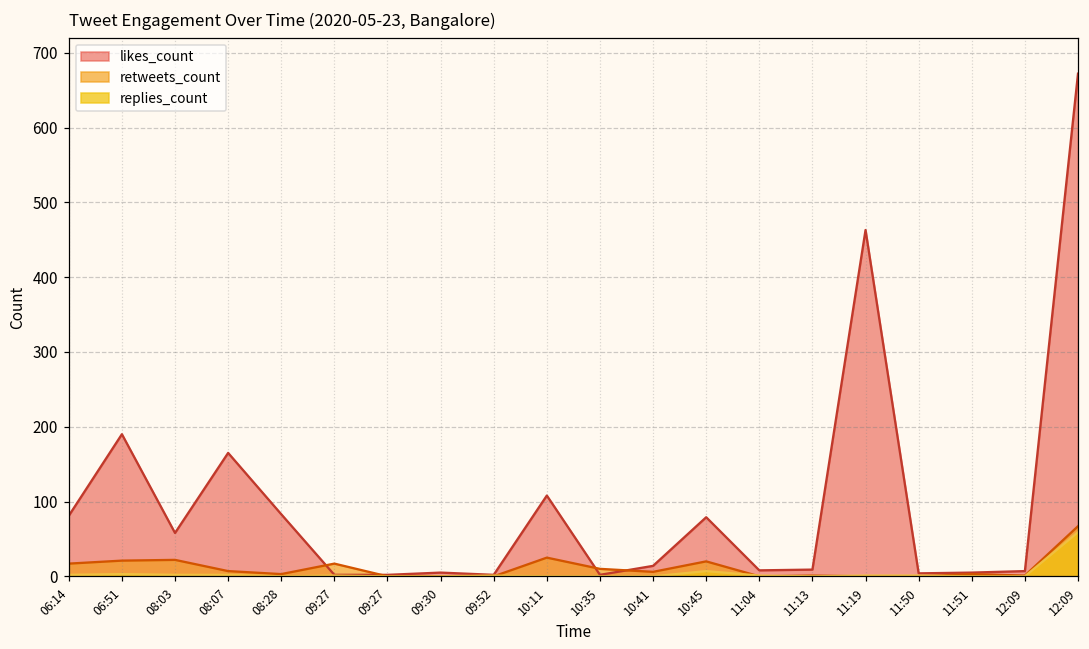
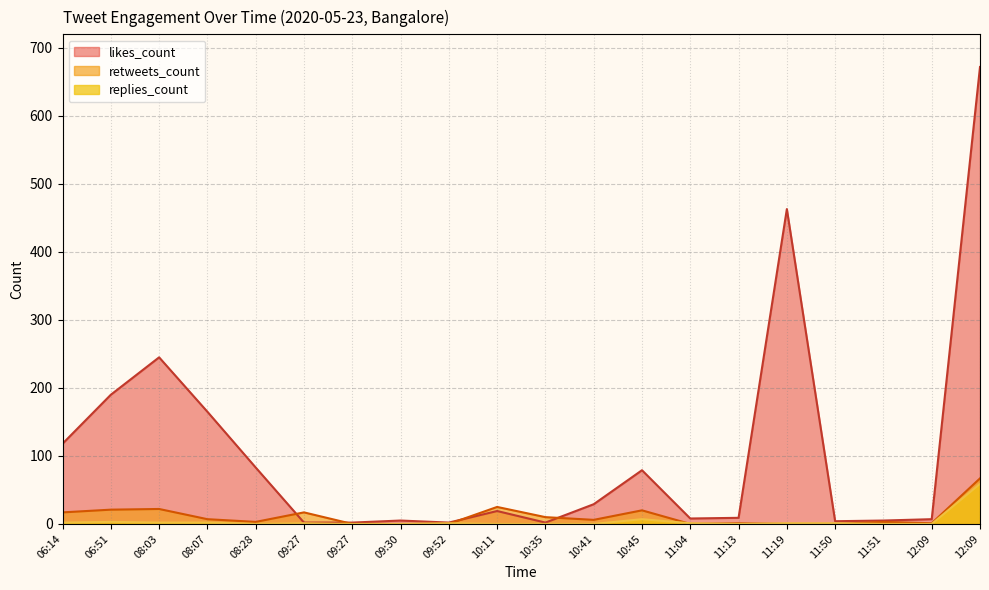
  {
    "likes_count": {
-     "06:14": 80,
+     "06:14": 120,
      "06:51": 190,
-     "08:03": 60,
+     "08:03": 250,
      "08:07": 170,
      "08:28": 80,
      "09:30": 10,
-     "10:11": 110,
-     "10:41": 10,
+     "10:11": 20,
+     "10:41": 30,
      "10:45": 80,
      "11:04": 10,
      "11:13": 10,
      "11:19": 460
    }
  }
